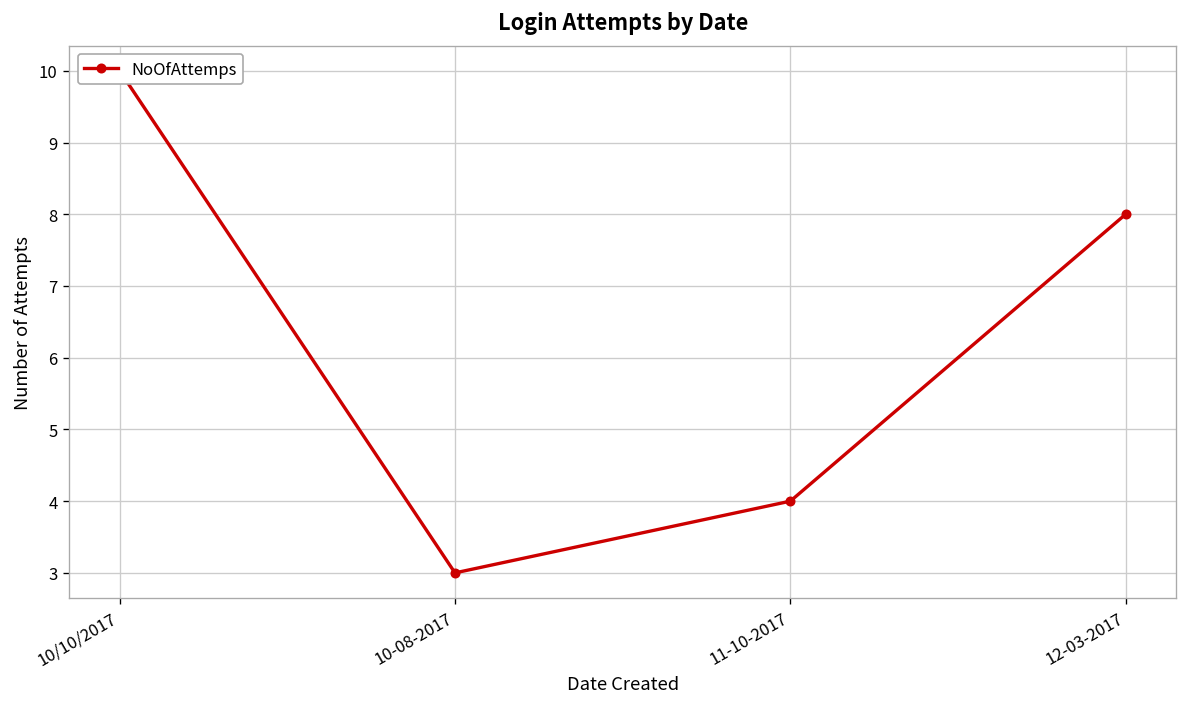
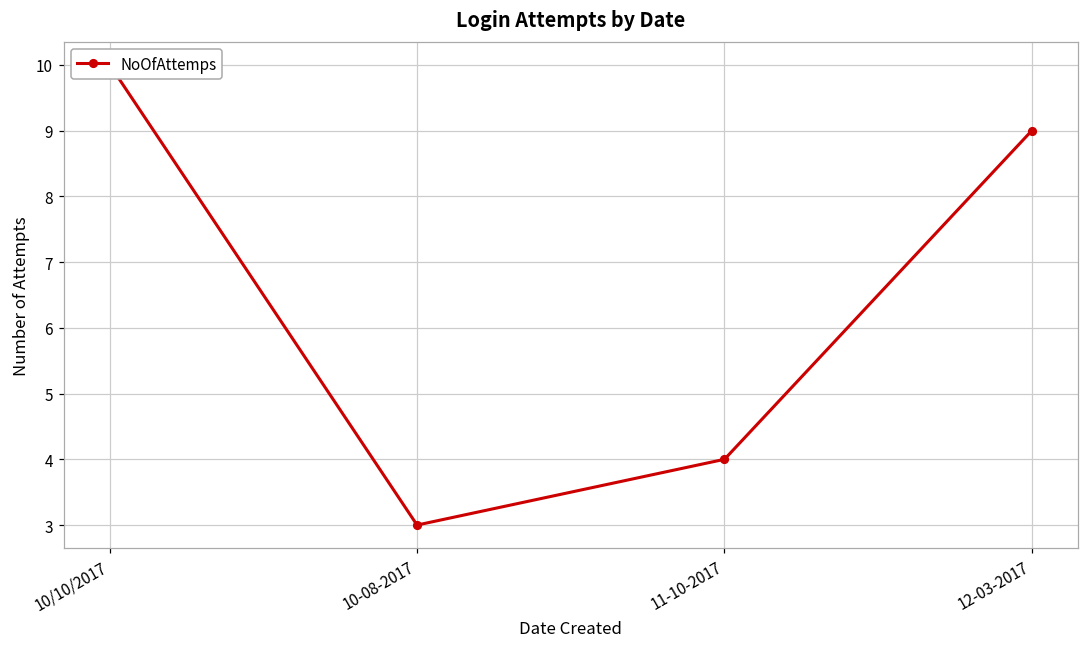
  {
    "10-08-2017": 3,
    "11-10-2017": 4,
-   "12-03-2017": 8
+   "12-03-2017": 9
  }
